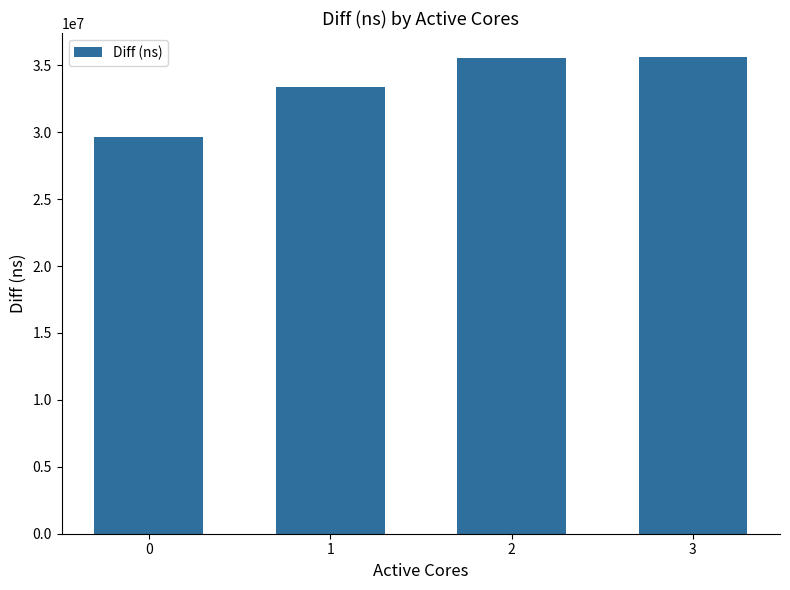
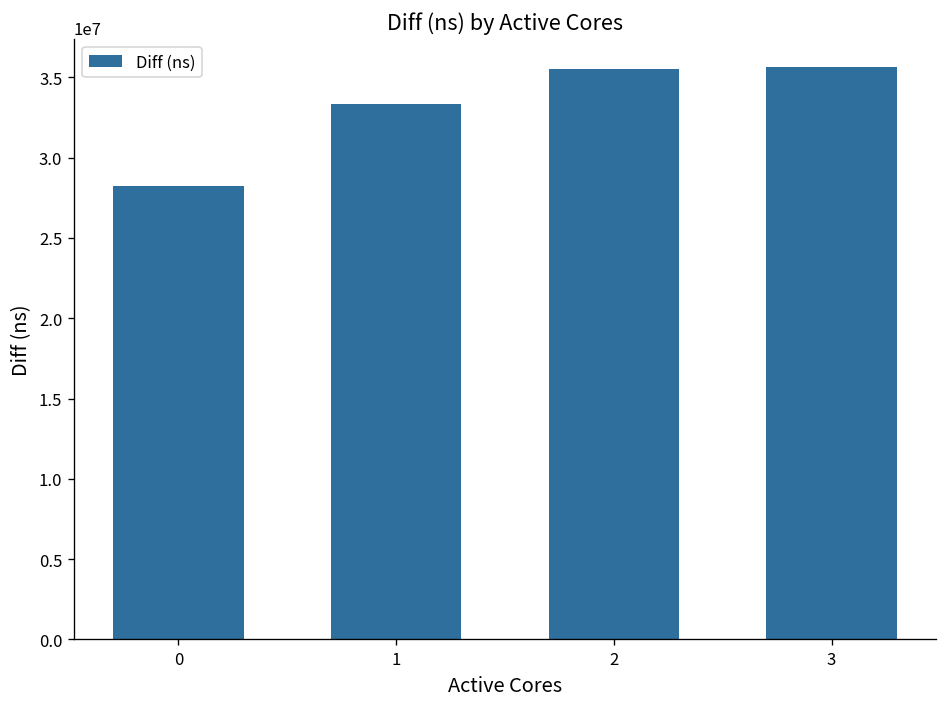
  {
-   "0": 29600000,
+   "0": 28200000,
    "1": 33300000,
    "2": 35500000,
    "3": 35600000
  }
